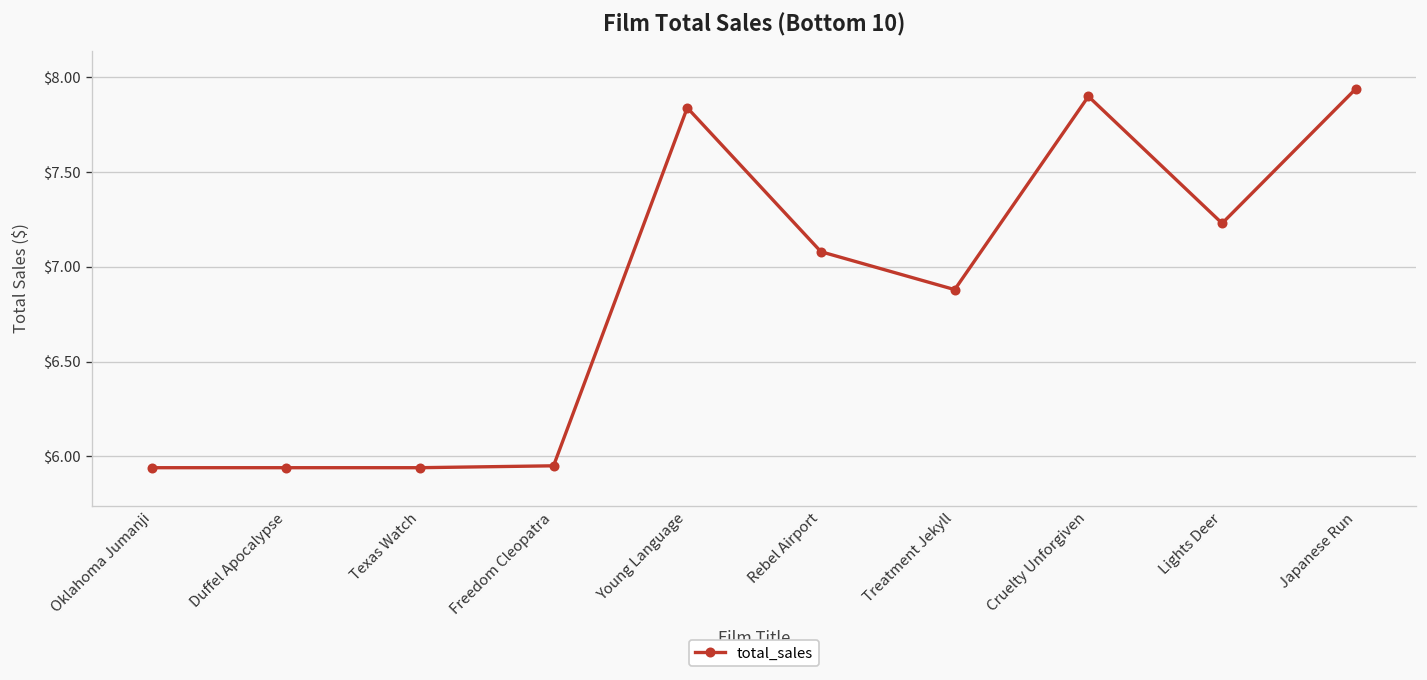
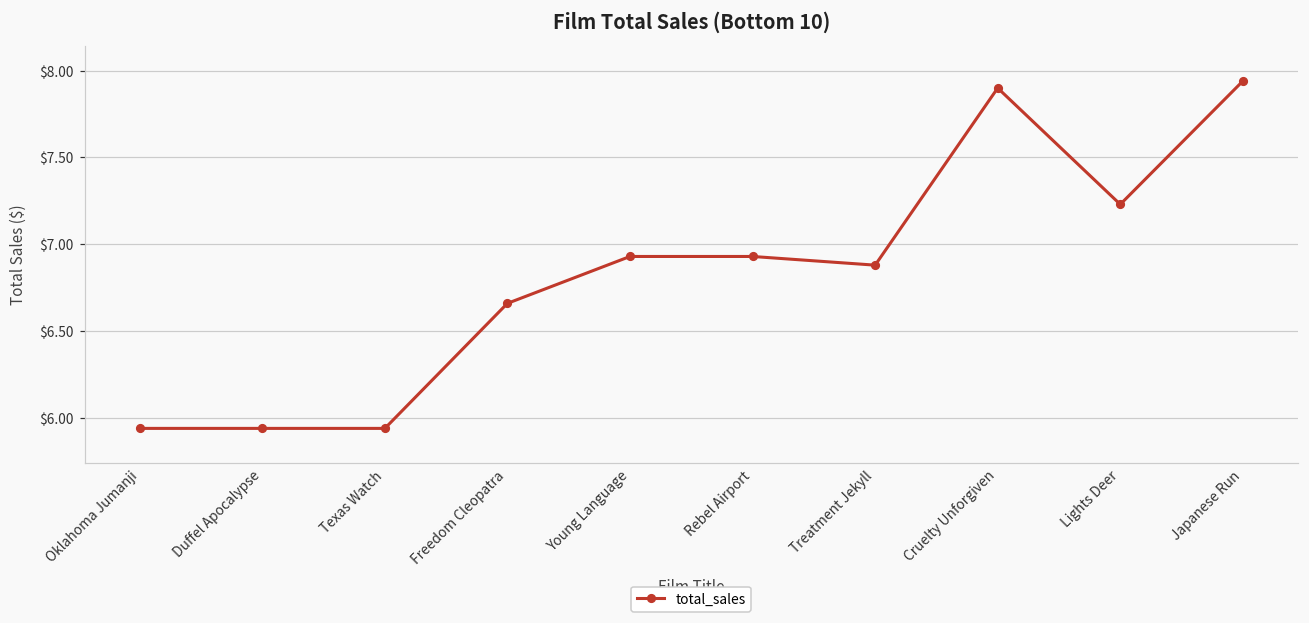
  {
    "Oklahoma Jumanji": "$5.94",
    "Duffel Apocalypse": "$5.94",
    "Texas Watch": "$5.94",
-   "Freedom Cleopatra": "$5.95",
-   "Young Language": "$7.84",
-   "Rebel Airport": "$7.08",
+   "Freedom Cleopatra": "$6.66",
+   "Young Language": "$6.93",
+   "Rebel Airport": "$6.93",
    "Treatment Jekyll": "$6.88",
    "Cruelty Unforgiven": "$7.90",
    "Lights Deer": "$7.23",
    "Japanese Run": "$7.94"
  }
